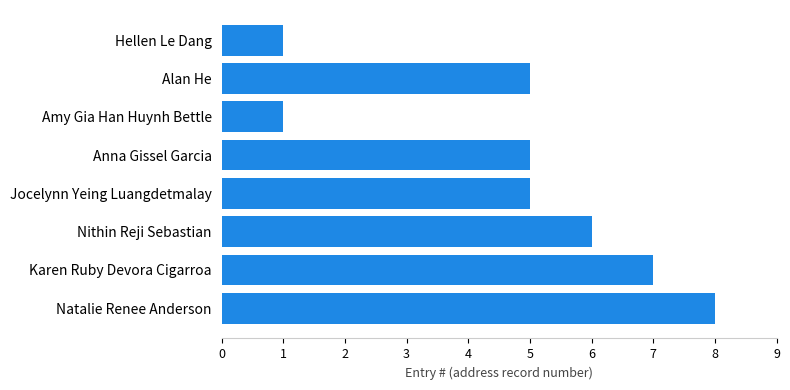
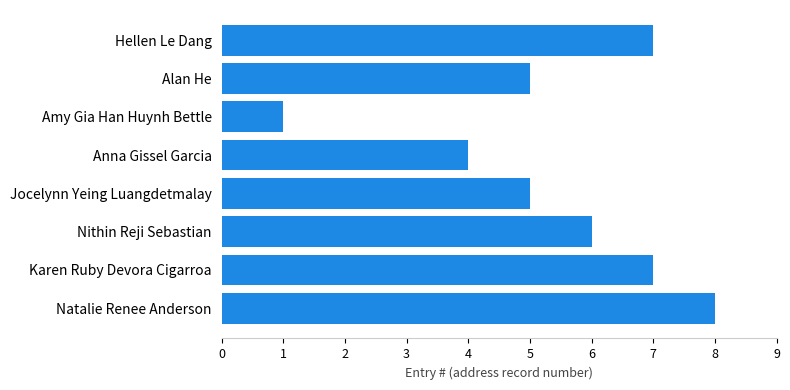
  {
-   "Hellen Le Dang": 1,
+   "Hellen Le Dang": 7,
    "Alan He": 5,
    "Amy Gia Han Huynh Bettle": 1,
-   "Anna Gissel Garcia": 5,
+   "Anna Gissel Garcia": 4,
    "Jocelynn Yeing Luangdetmalay": 5,
    "Nithin Reji Sebastian": 6,
    "Karen Ruby Devora Cigarroa": 7,
    "Natalie Renee Anderson": 8
  }
